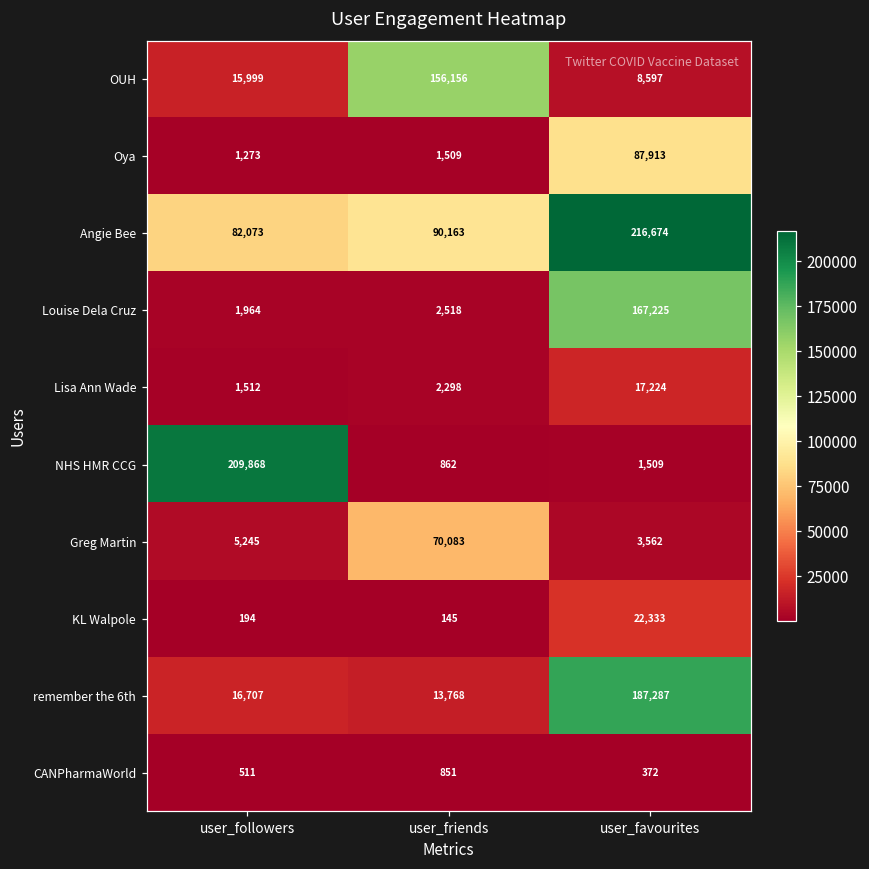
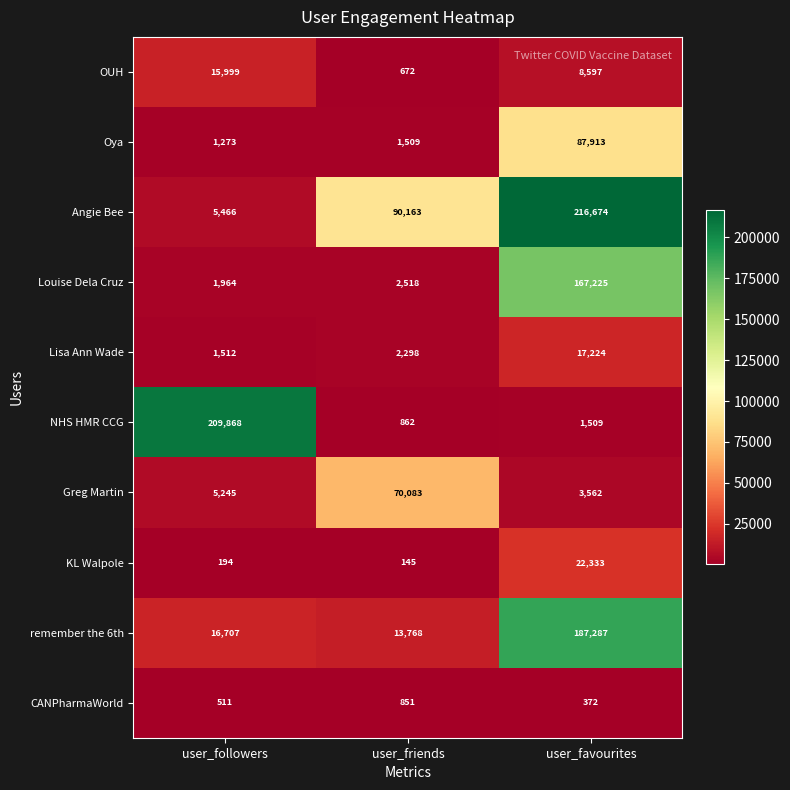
  {
    "OUH": {
      "user_followers": "15,999",
-     "user_friends": "156,156"
+     "user_friends": "672"
    },
    "Oya": {
      "user_followers": "1,273",
      "user_friends": "1,509",
      "user_favourites": "87,913"
    },
    "Angie Bee": {
-     "user_followers": "82,073",
+     "user_followers": "5,466",
      "user_friends": "90,163",
      "user_favourites": "216,674"
    },
    "Louise Dela Cruz": {
      "user_followers": "1,964",
      "user_friends": "2,518",
      "user_favourites": "167,225"
    },
    "Lisa Ann Wade": {
      "user_followers": "1,512",
      "user_friends": "2,298",
      "user_favourites": "17,224"
    },
    "NHS HMR CCG": {
      "user_followers": "209,868",
      "user_friends": "862",
      "user_favourites": "1,509"
    },
    "Greg Martin": {
      "user_followers": "5,245",
      "user_friends": "70,083",
      "user_favourites": "3,562"
    },
    "KL Walpole": {
      "user_followers": "194",
      "user_friends": "145",
      "user_favourites": "22,333"
    },
    "remember the 6th": {
      "user_followers": "16,707",
      "user_friends": "13,768",
      "user_favourites": "187,287"
    },
    "CANPharmaWorld": {
      "user_followers": "511",
      "user_friends": "851",
      "user_favourites": "372"
    }
  }
